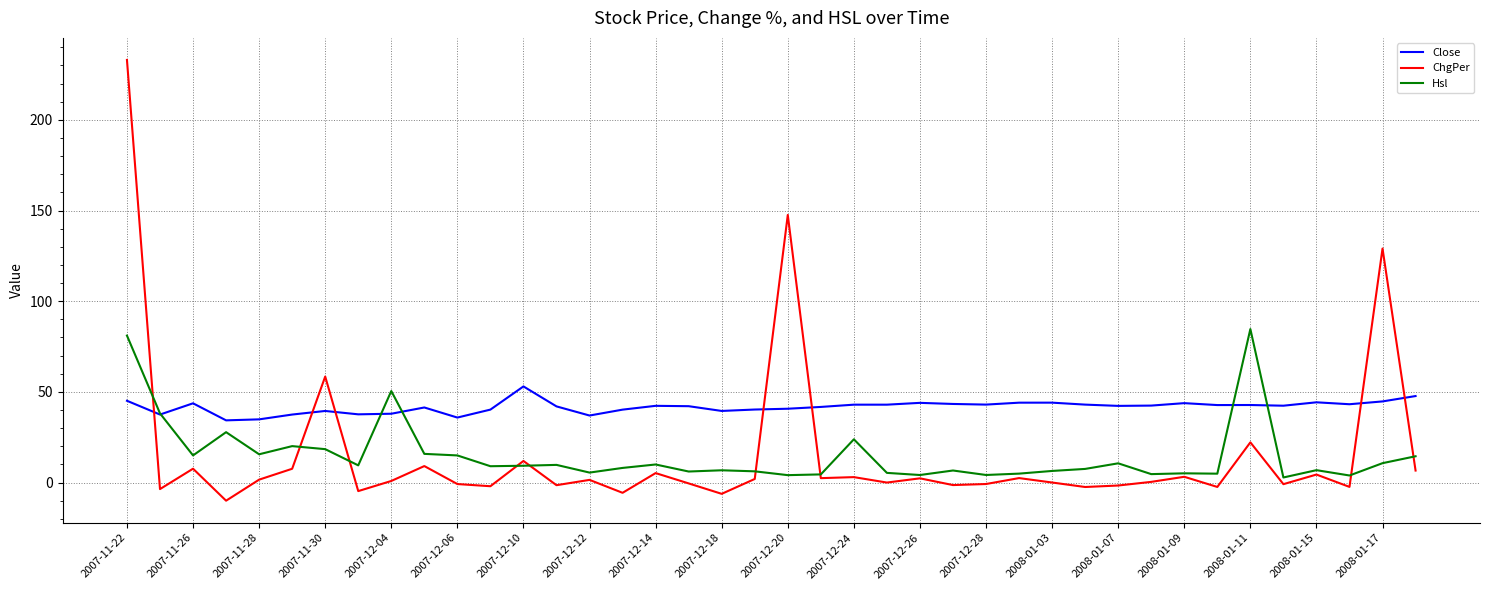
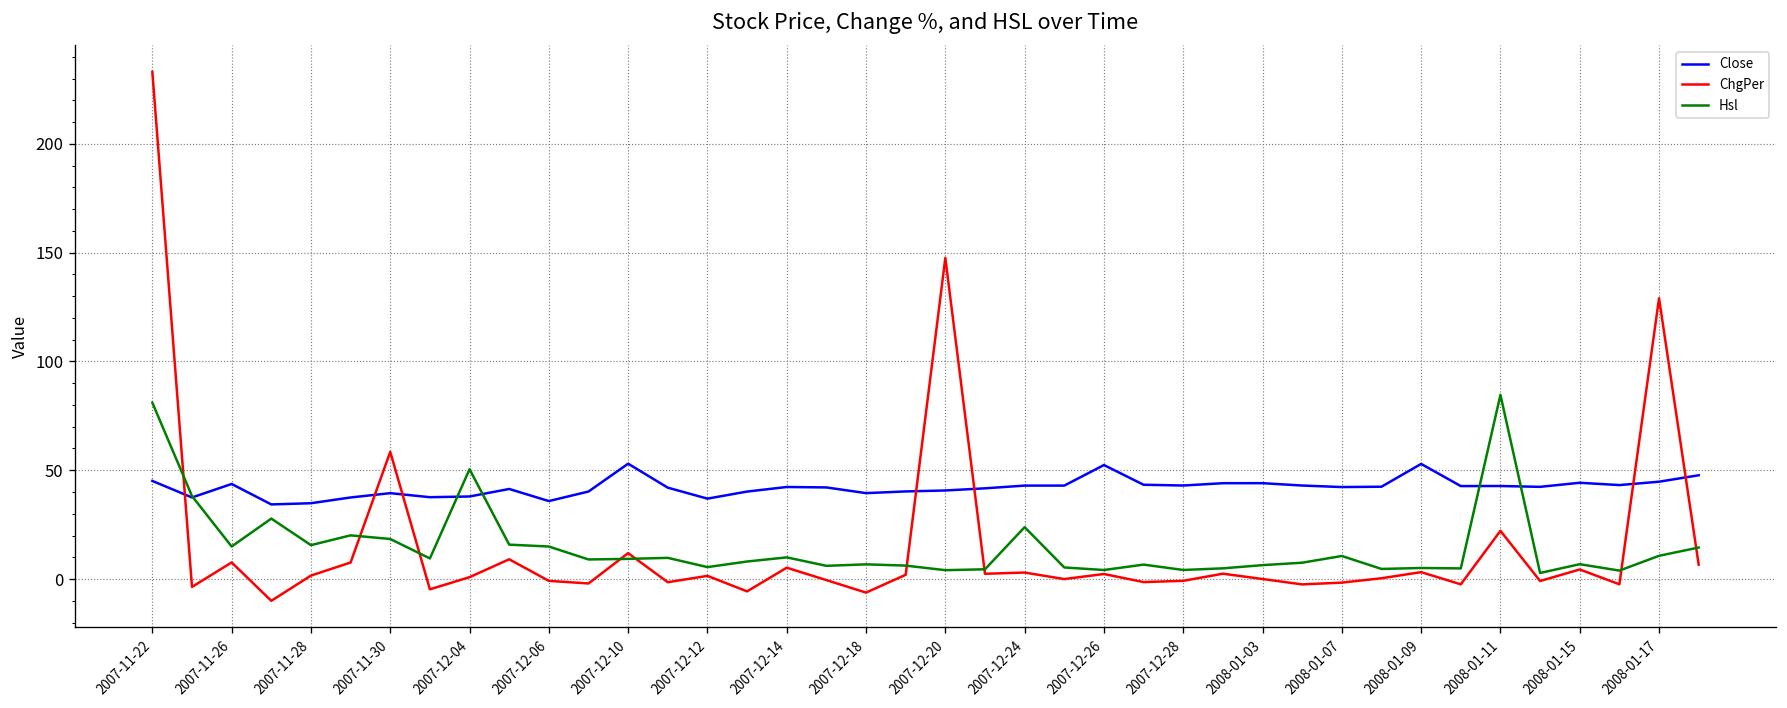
  {
    "Close": {
      "2007-11-22": 45,
      "2007-11-26": 44,
      "2007-11-28": 35,
      "2007-11-30": 39,
      "2007-12-04": 38,
      "2007-12-06": 36,
      "2007-12-10": 53,
      "2007-12-12": 37,
      "2007-12-14": 42,
      "2007-12-18": 39,
      "2007-12-20": 41,
      "2007-12-24": 43,
-     "2007-12-26": 44,
+     "2007-12-26": 52,
      "2007-12-28": 43,
      "2008-01-03": 44,
      "2008-01-07": 42,
-     "2008-01-09": 44,
+     "2008-01-09": 53,
      "2008-01-11": 43,
      "2008-01-15": 44,
      "2008-01-17": 45
    },
    "ChgPer": {
      "2007-11-22": 233,
      "2007-11-26": 8,
      "2007-11-28": 2,
      "2007-11-30": 58,
      "2007-12-04": 1,
      "2007-12-06": -1,
      "2007-12-10": 12,
      "2007-12-12": 1,
      "2007-12-14": 5,
      "2007-12-18": -6,
      "2007-12-20": 148,
      "2007-12-24": 3,
      "2007-12-26": 2,
      "2007-12-28": -1,
      "2008-01-03": 0,
      "2008-01-07": -2,
      "2008-01-09": 3,
      "2008-01-11": 22,
      "2008-01-15": 4,
      "2008-01-17": 129
    },
    "Hsl": {
      "2007-11-22": 81,
      "2007-11-26": 15,
      "2007-11-28": 16,
      "2007-11-30": 18,
      "2007-12-04": 50,
      "2007-12-06": 15,
      "2007-12-10": 9,
      "2007-12-12": 6,
      "2007-12-14": 10,
      "2007-12-18": 7,
      "2007-12-20": 4,
      "2007-12-24": 24,
      "2007-12-26": 4,
      "2007-12-28": 4,
      "2008-01-03": 6,
      "2008-01-07": 11,
      "2008-01-09": 5,
      "2008-01-11": 85,
      "2008-01-15": 7,
      "2008-01-17": 11
    }
  }
